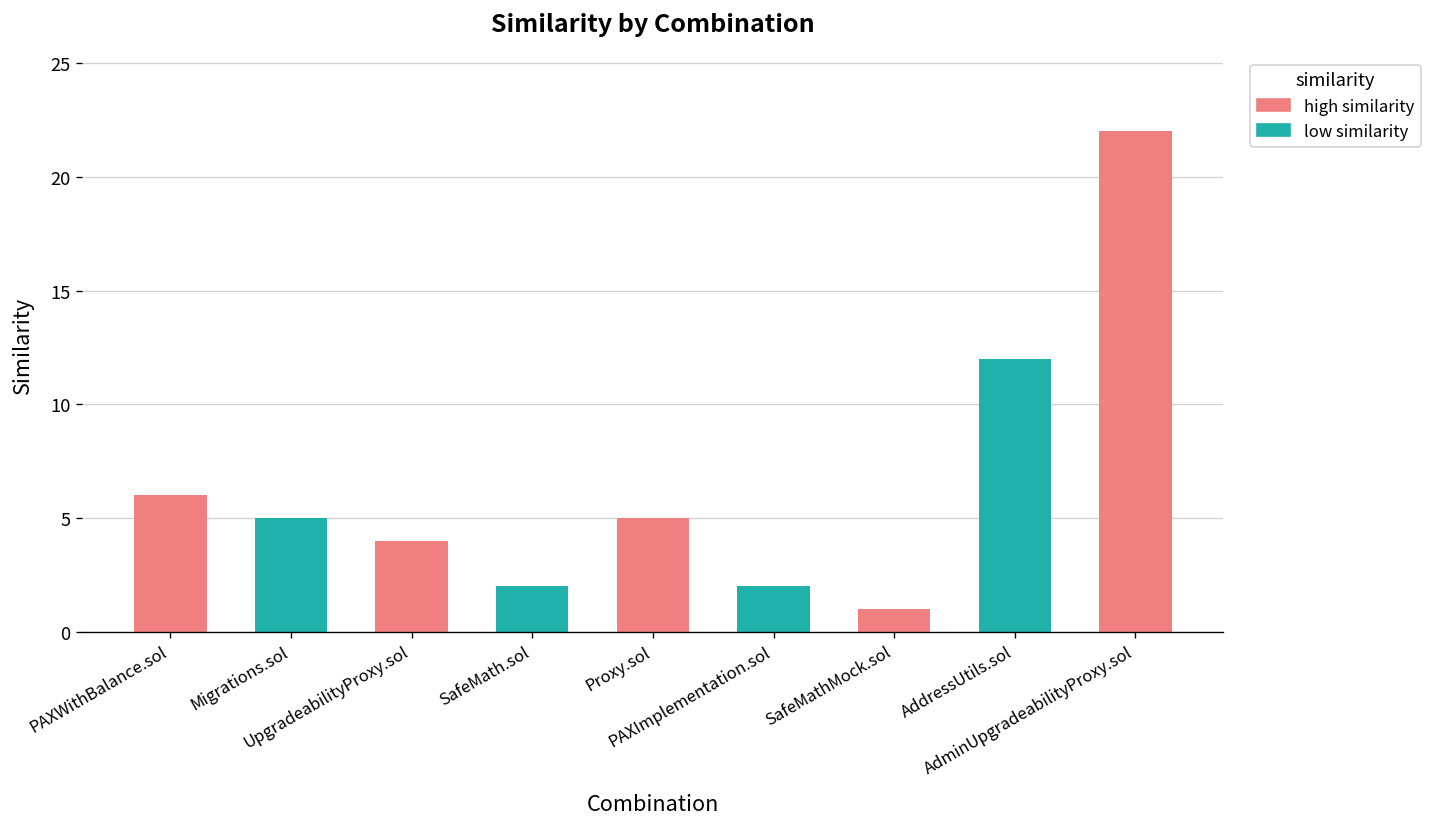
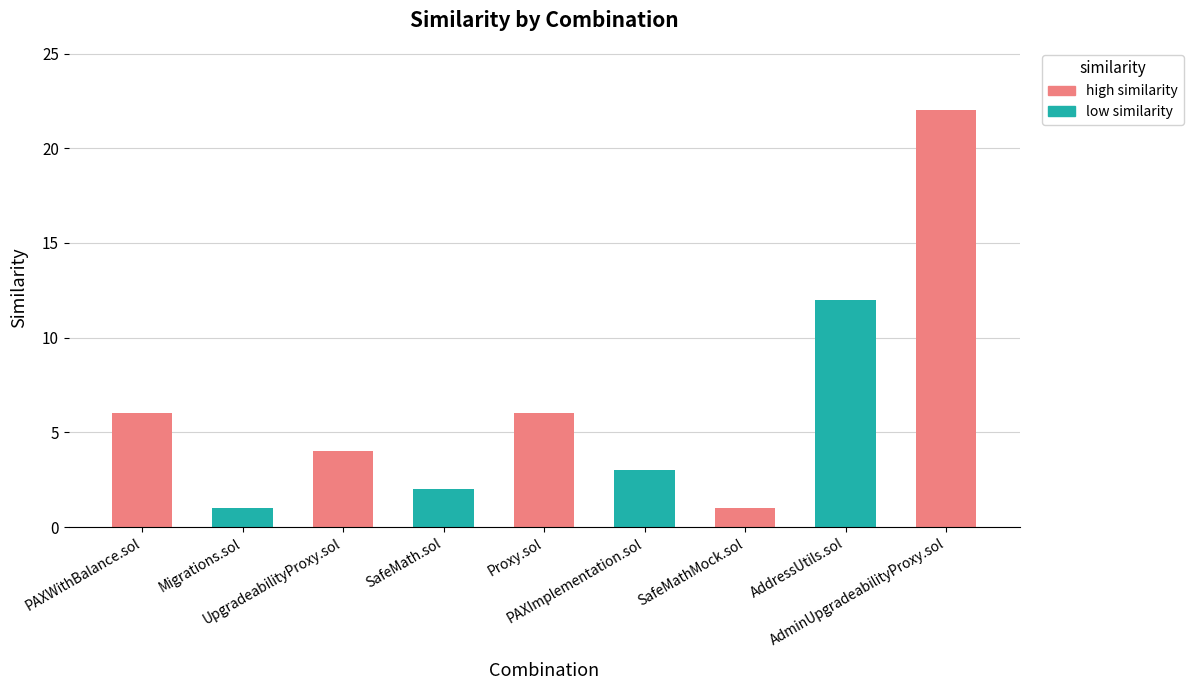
  {
    "PAXWithBalance.sol": 6,
-   "Migrations.sol": 5,
+   "Migrations.sol": 1,
    "UpgradeabilityProxy.sol": 4,
    "SafeMath.sol": 2,
-   "Proxy.sol": 5,
-   "PAXImplementation.sol": 2,
+   "Proxy.sol": 6,
+   "PAXImplementation.sol": 3,
    "SafeMathMock.sol": 1,
    "AddressUtils.sol": 12,
    "AdminUpgradeabilityProxy.sol": 22
  }
